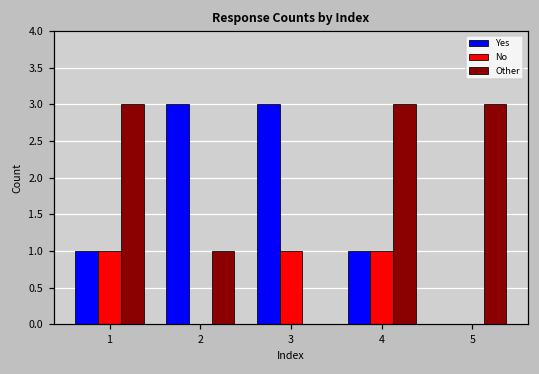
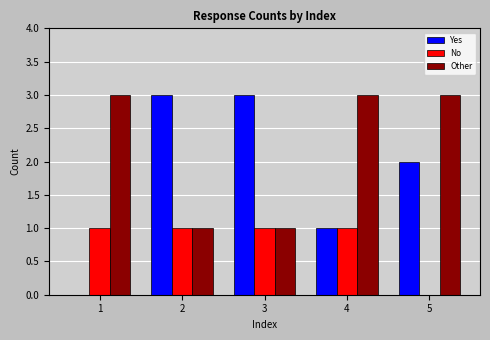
  {
    "Yes": {
-     "1": 1,
+     "1": 0,
      "2": 3,
      "3": 3,
      "4": 1,
-     "5": 0
+     "5": 2
    },
    "No": {
      "1": 1,
-     "2": 0,
+     "2": 1,
      "3": 1,
      "4": 1,
      "5": 0
    },
    "Other": {
      "1": 3,
      "2": 1,
-     "3": 0,
+     "3": 1,
      "4": 3,
      "5": 3
    }
  }
